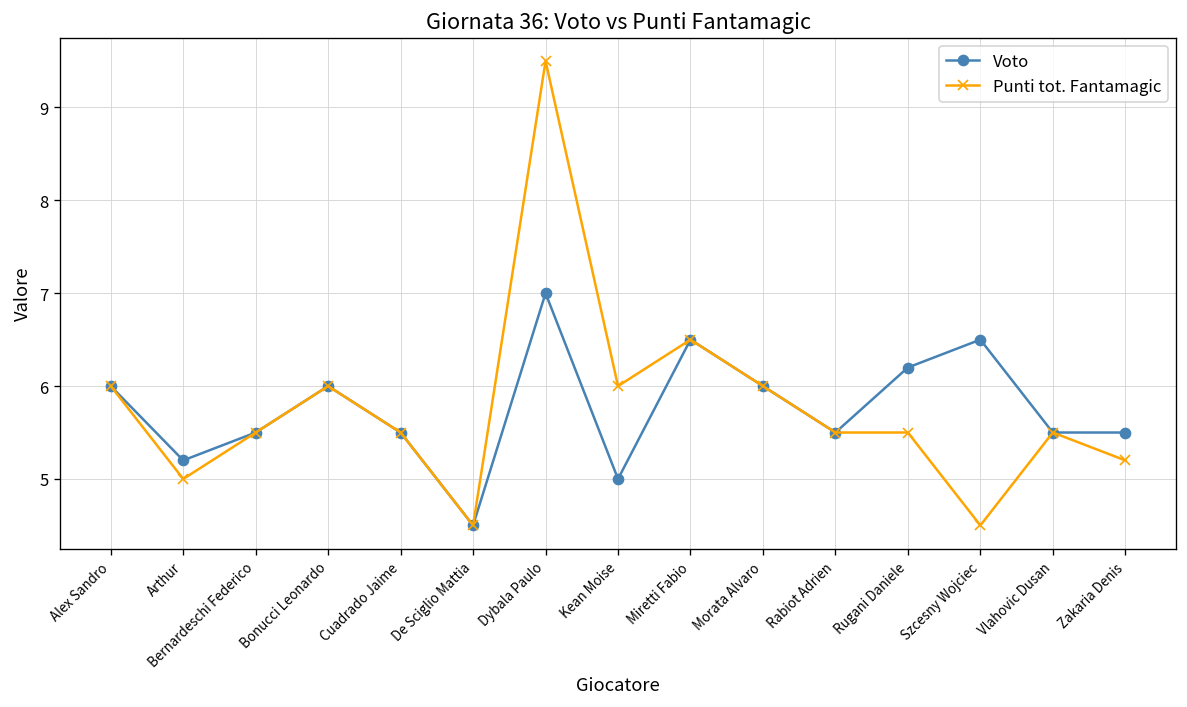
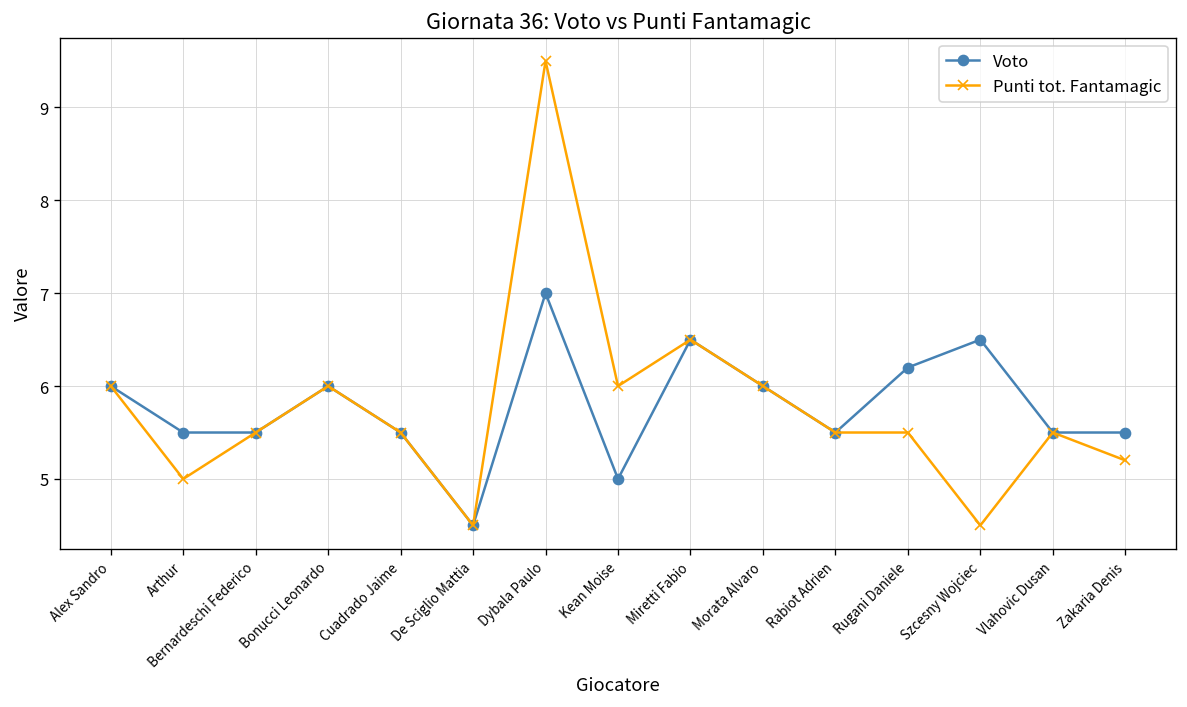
  {
    "Voto": {
-     "Arthur": 5.2,
+     "Arthur": 5.5,
      "Dybala Paulo": 7.0,
      "Kean Moise": 5.0,
      "Rugani Daniele": 6.2,
      "Szcesny Wojciec": 6.5,
      "Zakaria Denis": 5.5
    },
    "Punti tot. Fantamagic": {
      "Arthur": 5.0,
      "Dybala Paulo": 9.5,
      "Kean Moise": 6.0,
      "Rugani Daniele": 5.5,
      "Szcesny Wojciec": 4.5,
      "Zakaria Denis": 5.2
    }
  }
